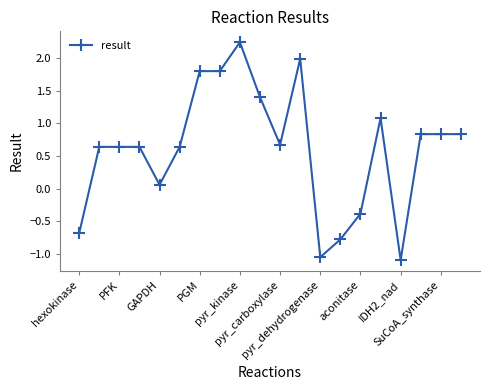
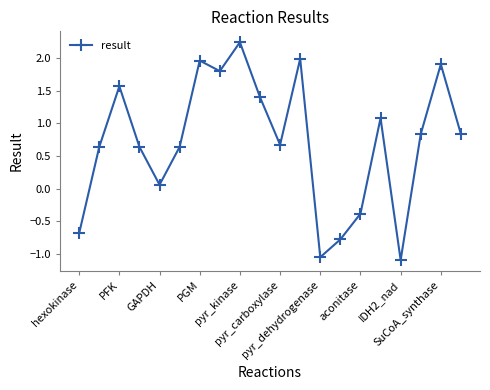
  {
    "hexokinase": -0.7,
-   "PFK": 0.6,
+   "PFK": 1.6,
    "GAPDH": 0.1,
-   "PGM": 1.8,
+   "PGM": 2.0,
    "pyr_kinase": 2.2,
    "pyr_carboxylase": 0.7,
    "pyr_dehydrogenase": -1.1,
    "aconitase": -0.4,
    "IDH2_nad": -1.1,
-   "SuCoA_synthase": 0.8
+   "SuCoA_synthase": 1.9
  }
